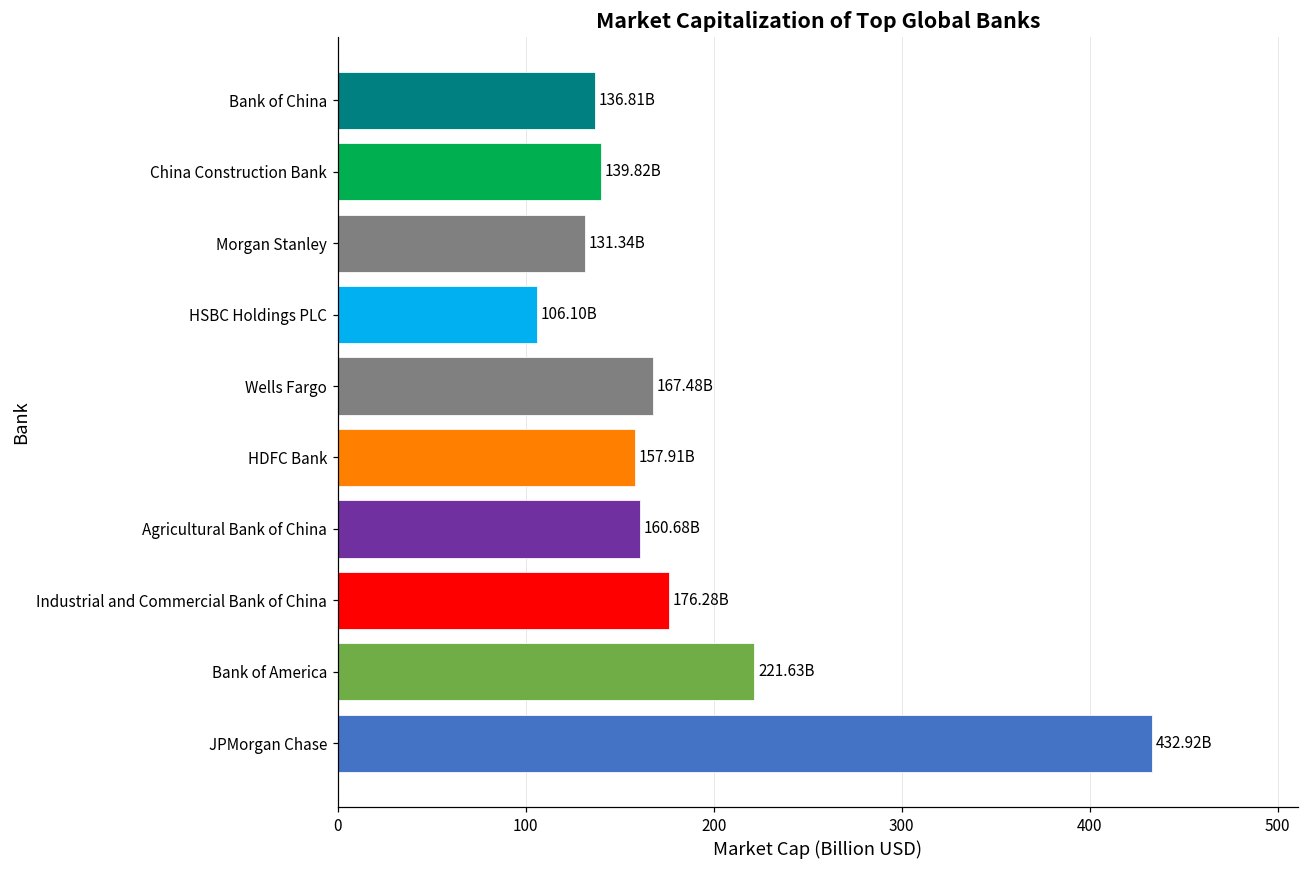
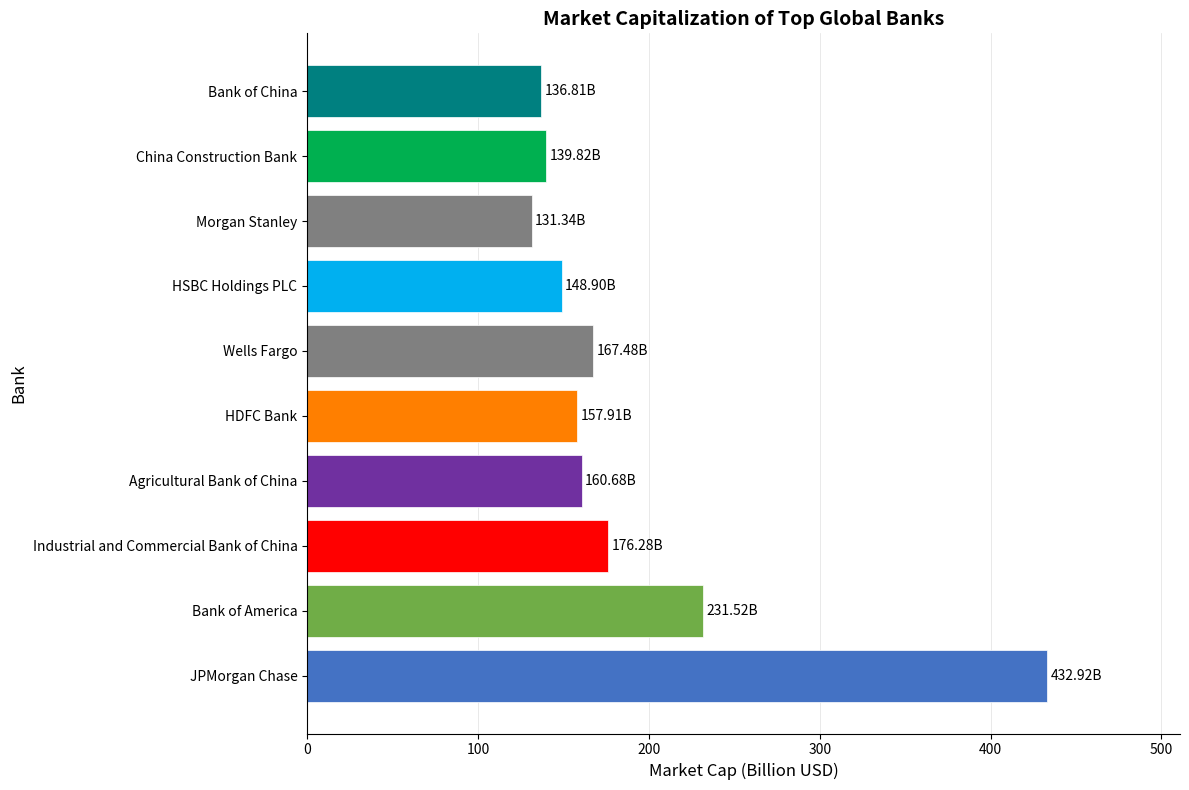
  {
    "Bank of China": "136.81B",
    "China Construction Bank": "139.82B",
    "Morgan Stanley": "131.34B",
-   "HSBC Holdings PLC": "106.10B",
+   "HSBC Holdings PLC": "148.90B",
    "Wells Fargo": "167.48B",
    "HDFC Bank": "157.91B",
    "Agricultural Bank of China": "160.68B",
    "Industrial and Commercial Bank of China": "176.28B",
-   "Bank of America": "221.63B",
+   "Bank of America": "231.52B",
    "JPMorgan Chase": "432.92B"
  }
